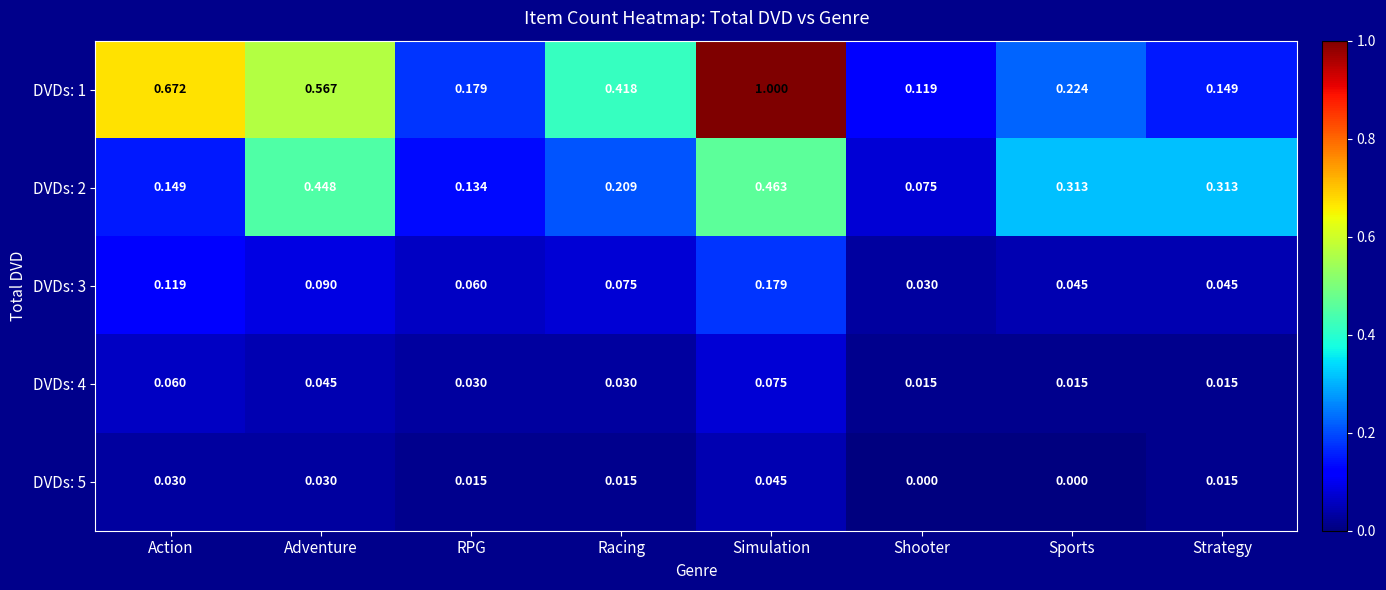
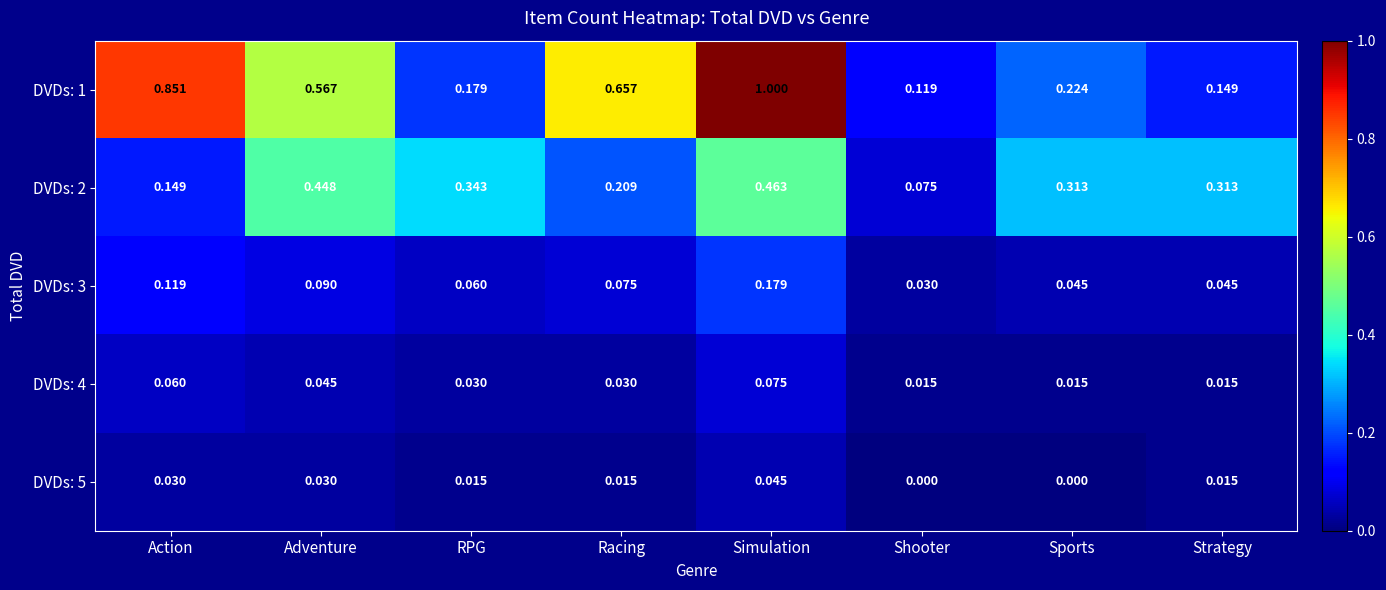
  {
    "DVDs: 1": {
-     "Action": 0.672,
+     "Action": 0.851,
      "Adventure": 0.567,
      "RPG": 0.179,
-     "Racing": 0.418,
+     "Racing": 0.657,
      "Simulation": 1.000,
      "Shooter": 0.119,
      "Sports": 0.224,
      "Strategy": 0.149
    },
    "DVDs: 2": {
      "Action": 0.149,
      "Adventure": 0.448,
-     "RPG": 0.134,
+     "RPG": 0.343,
      "Racing": 0.209,
      "Simulation": 0.463,
      "Shooter": 0.075,
      "Sports": 0.313,
      "Strategy": 0.313
    },
    "DVDs: 3": {
      "Action": 0.119,
      "Adventure": 0.090,
      "RPG": 0.060,
      "Racing": 0.075,
      "Simulation": 0.179,
      "Shooter": 0.030,
      "Sports": 0.045,
      "Strategy": 0.045
    },
    "DVDs: 4": {
      "Action": 0.060,
      "Adventure": 0.045,
      "RPG": 0.030,
      "Racing": 0.030,
      "Simulation": 0.075,
      "Shooter": 0.015,
      "Sports": 0.015,
      "Strategy": 0.015
    },
    "DVDs: 5": {
      "Action": 0.030,
      "Adventure": 0.030,
      "RPG": 0.015,
      "Racing": 0.015,
      "Simulation": 0.045,
      "Shooter": 0.000,
      "Sports": 0.000,
      "Strategy": 0.015
    }
  }
